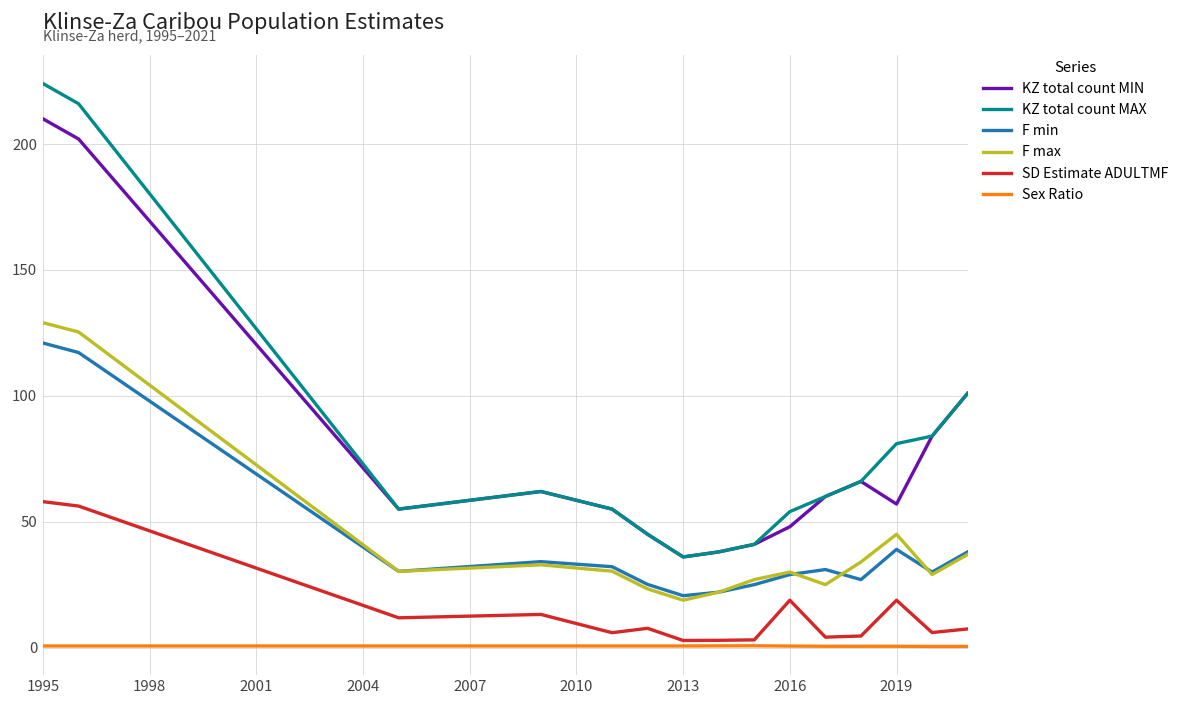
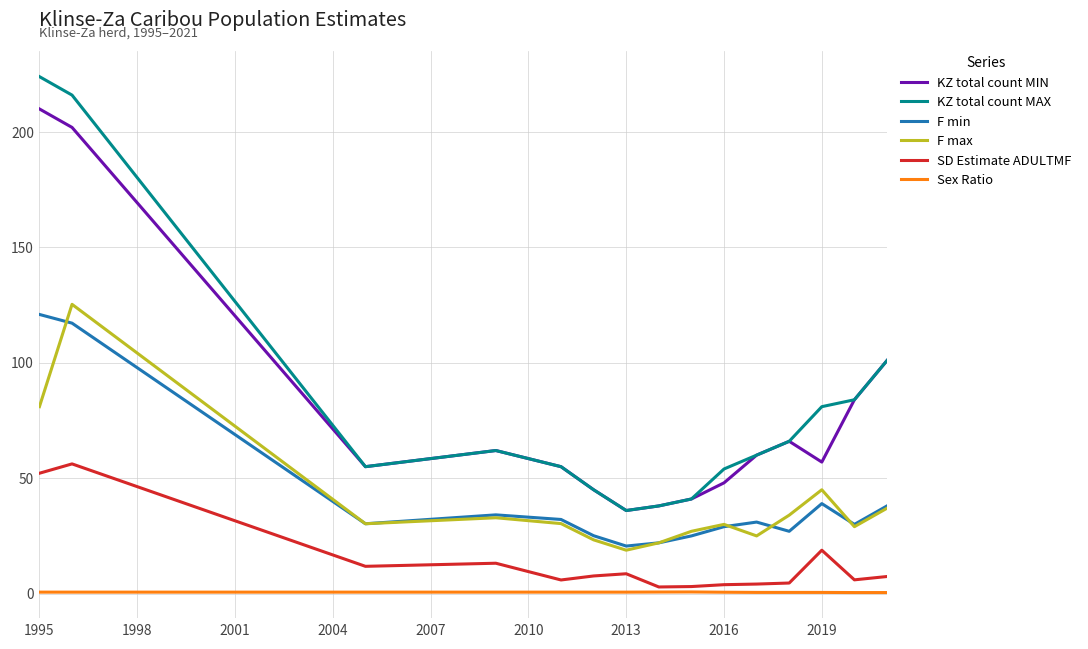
  {
    "KZ total count MIN": {
      "1995": 210,
      "2016": 48,
      "2019": 57
    },
    "F max": {
-     "1995": 129,
+     "1995": 81,
      "2013": 19,
      "2019": 45
    },
    "SD Estimate ADULTMF": {
-     "1995": 58,
-     "2013": 3,
-     "2016": 19,
+     "1995": 52,
+     "2013": 9,
+     "2016": 4,
      "2019": 19
    },
    "Sex Ratio": {
      "1995": 1,
      "2013": 1,
      "2016": 1,
      "2019": 1
    }
  }
